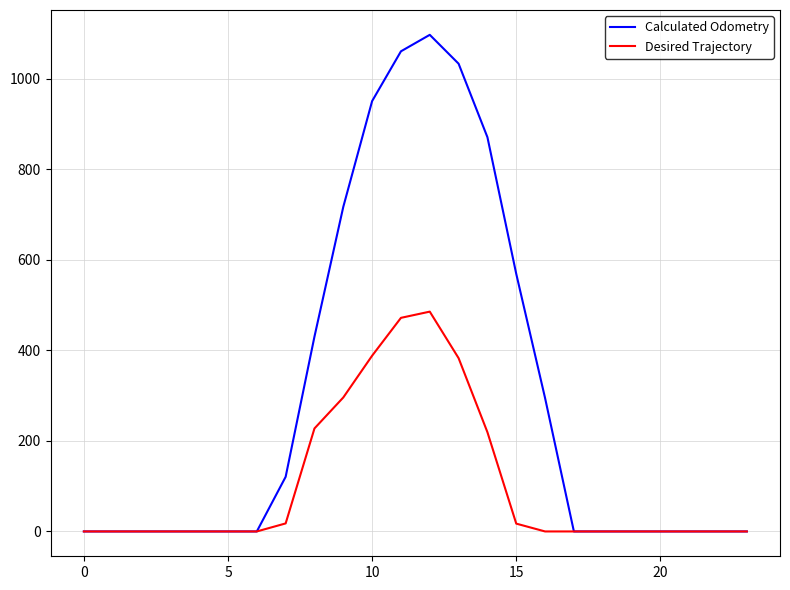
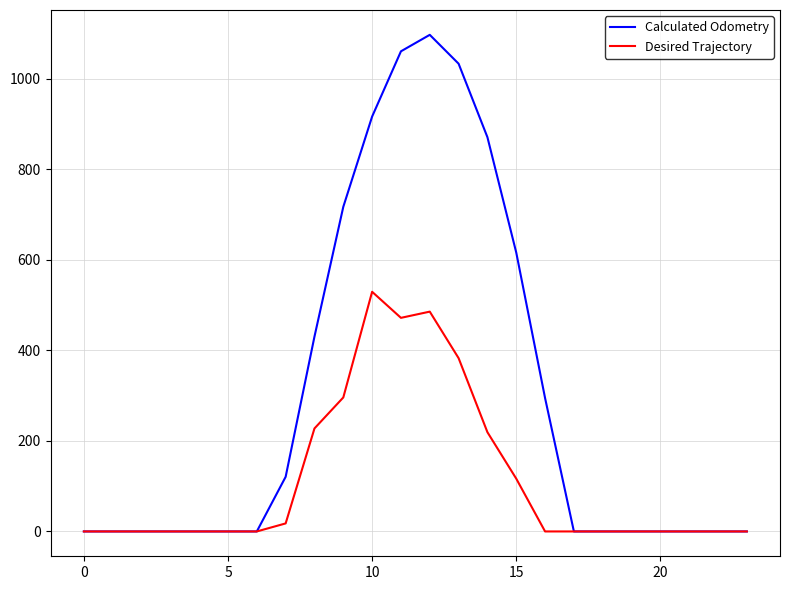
  {
    "Calculated Odometry": {
-     "10": 950,
-     "15": 570
+     "10": 920,
+     "15": 620
    },
    "Desired Trajectory": {
-     "10": 390,
-     "15": 20
+     "10": 530,
+     "15": 120
    }
  }
